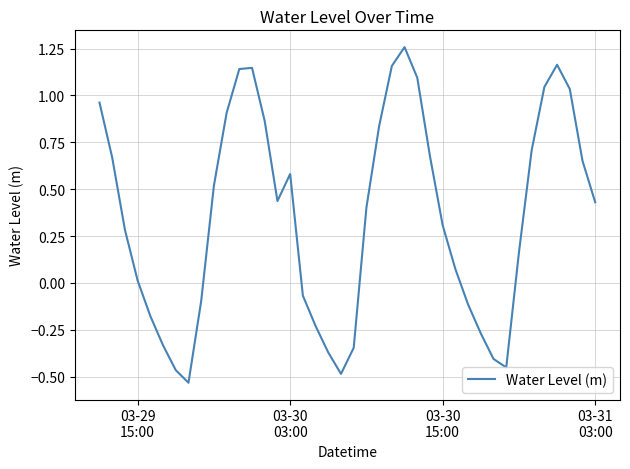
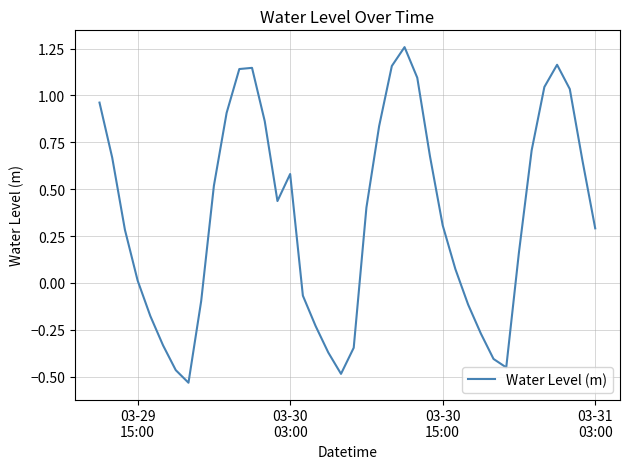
  {
    "03-29 15:00": 0.01,
    "03-30 03:00": 0.58,
    "03-30 15:00": 0.31,
-   "03-31 03:00": 0.43
+   "03-31 03:00": 0.29
  }
